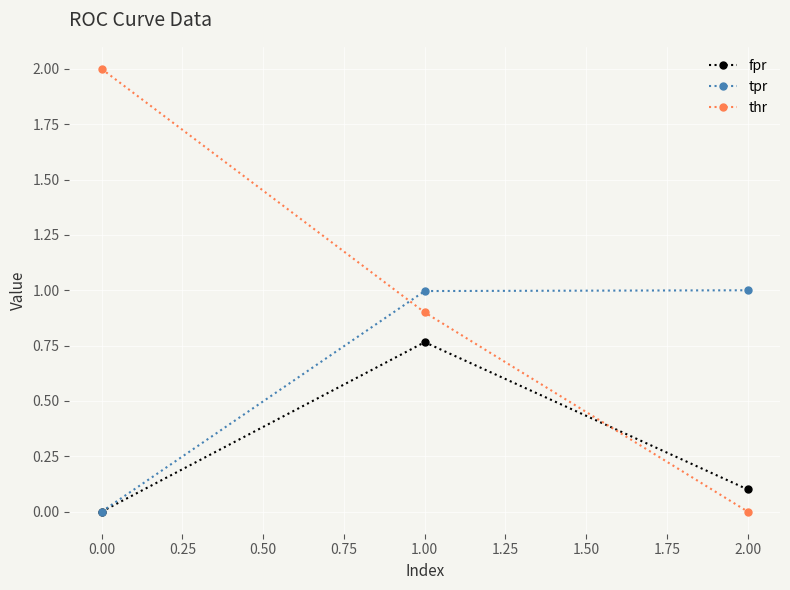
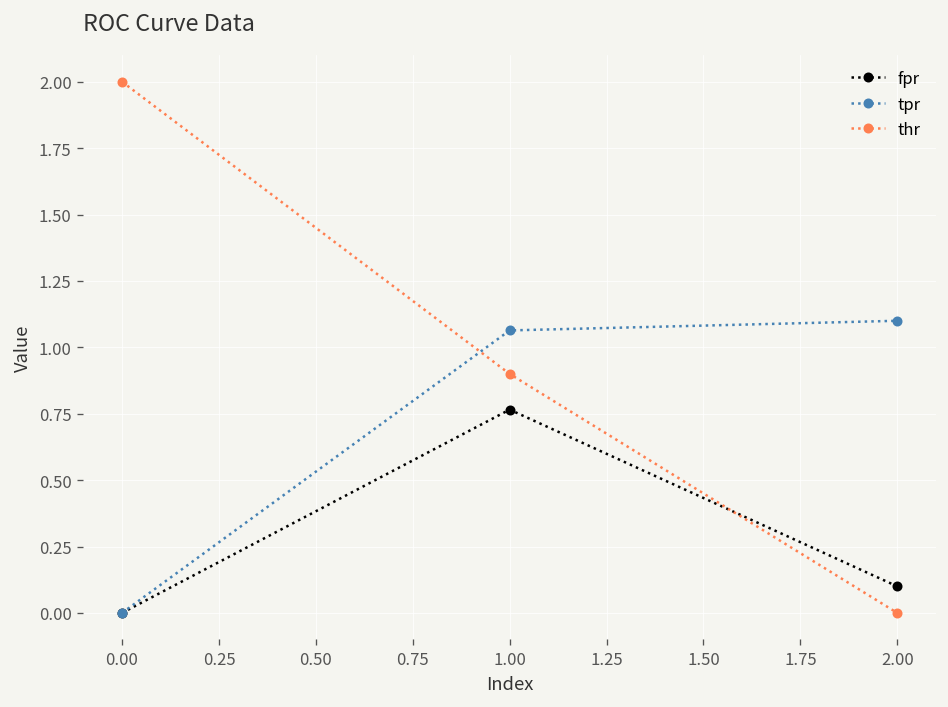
  {
    "fpr": {
      "1.00": 0.77,
      "2.00": 0.10
    },
    "tpr": {
-     "1.00": 1.00,
-     "2.00": 1.0
+     "1.00": 1.06,
+     "2.00": 1.1
    },
    "thr": {
      "0.00": 2.00,
      "1.00": 0.90,
      "2.00": 0.00
    }
  }
